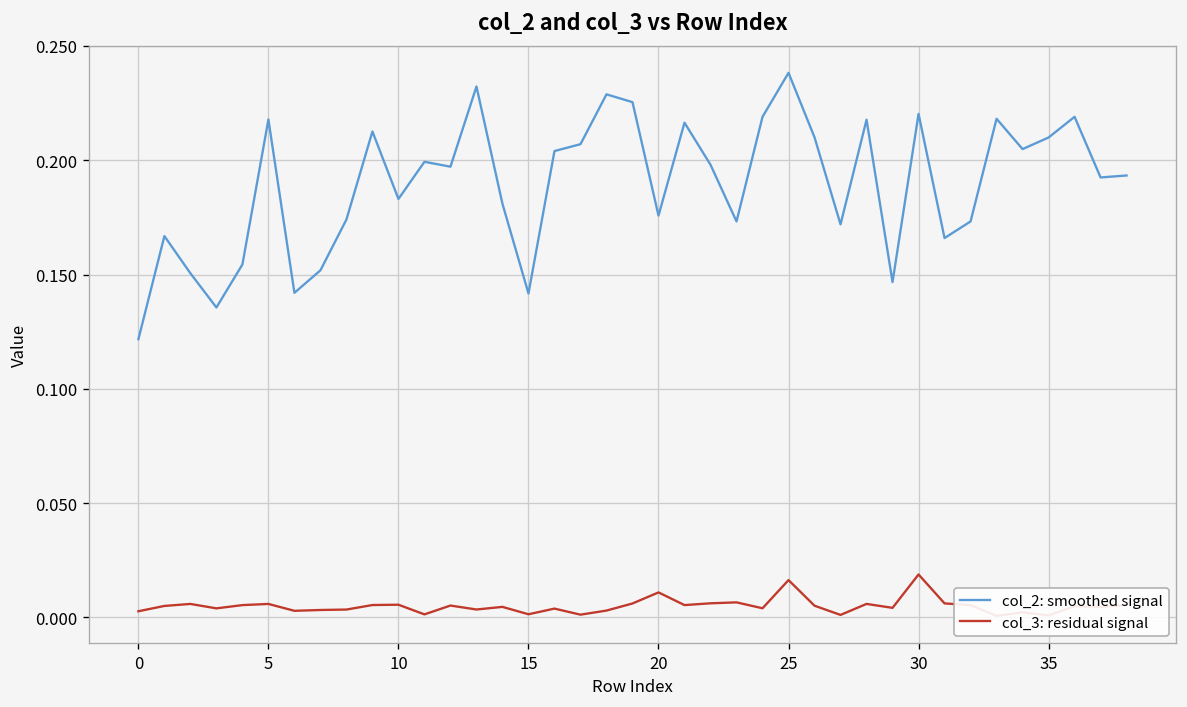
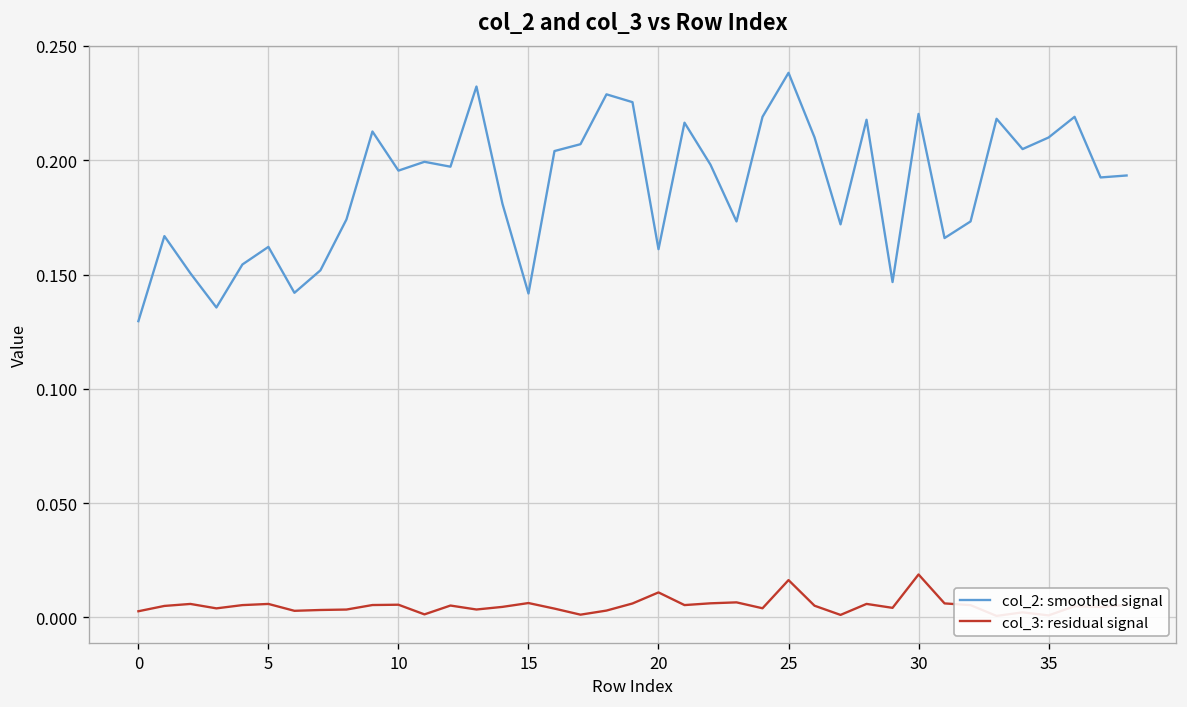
  {
    "col_2: smoothed signal": {
-     "0": 0.122,
-     "5": 0.218,
-     "10": 0.183,
+     "0": 0.130,
+     "5": 0.162,
+     "10": 0.195,
      "15": 0.142,
-     "20": 0.176,
+     "20": 0.161,
      "25": 0.238,
      "30": 0.220,
      "35": 0.210
    },
    "col_3: residual signal": {
      "0": 0.003,
      "5": 0.006,
      "10": 0.006,
-     "15": 0.001,
+     "15": 0.006,
      "20": 0.011,
      "25": 0.016,
      "30": 0.019
    }
  }
